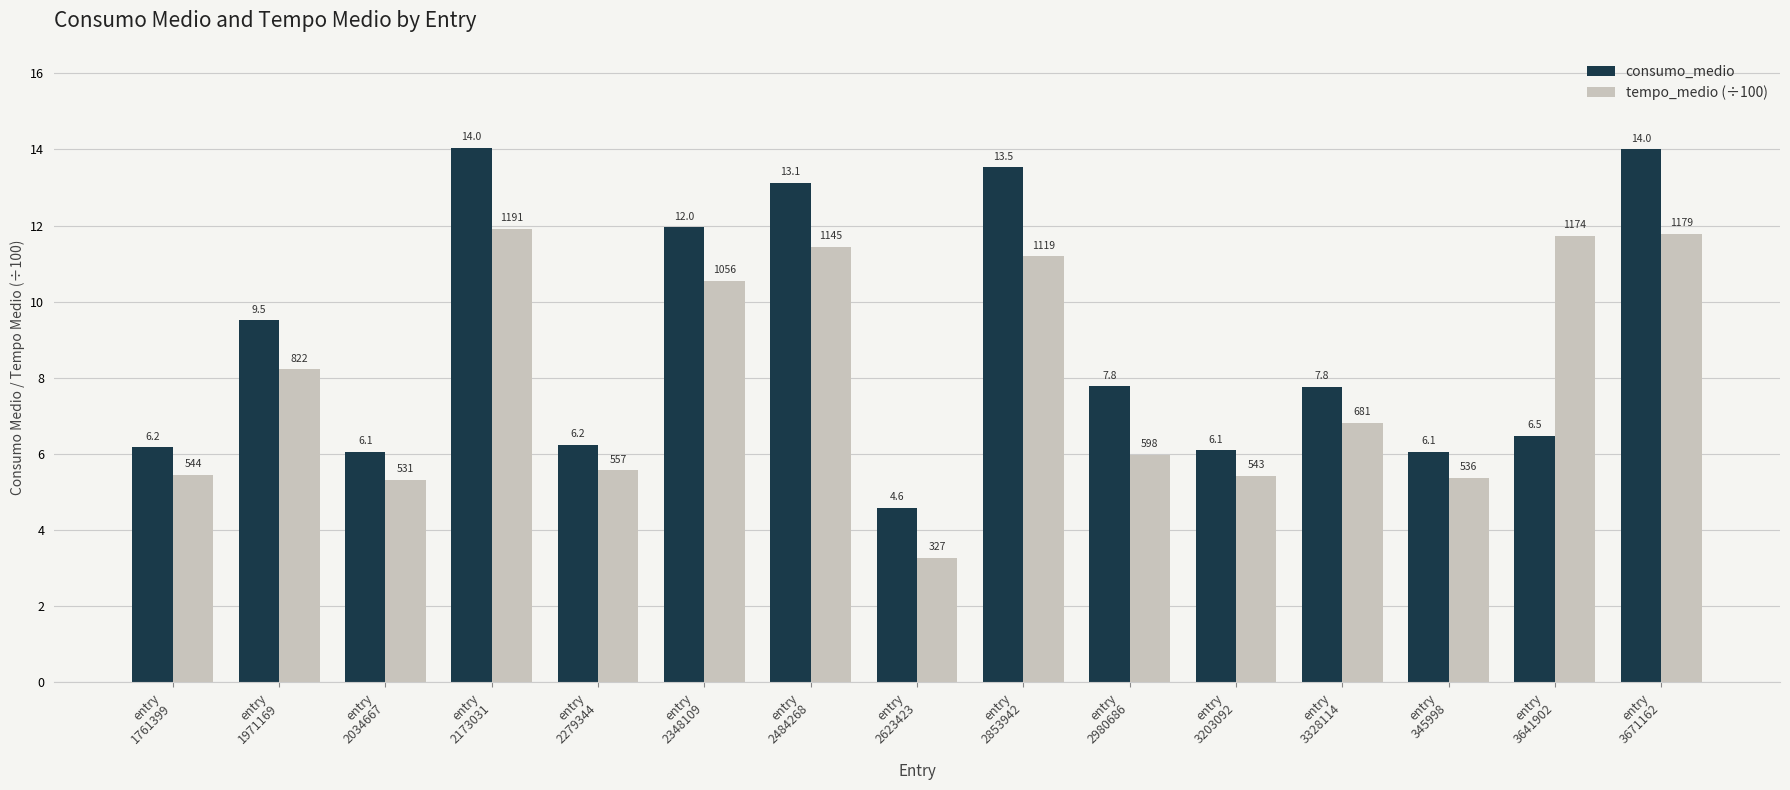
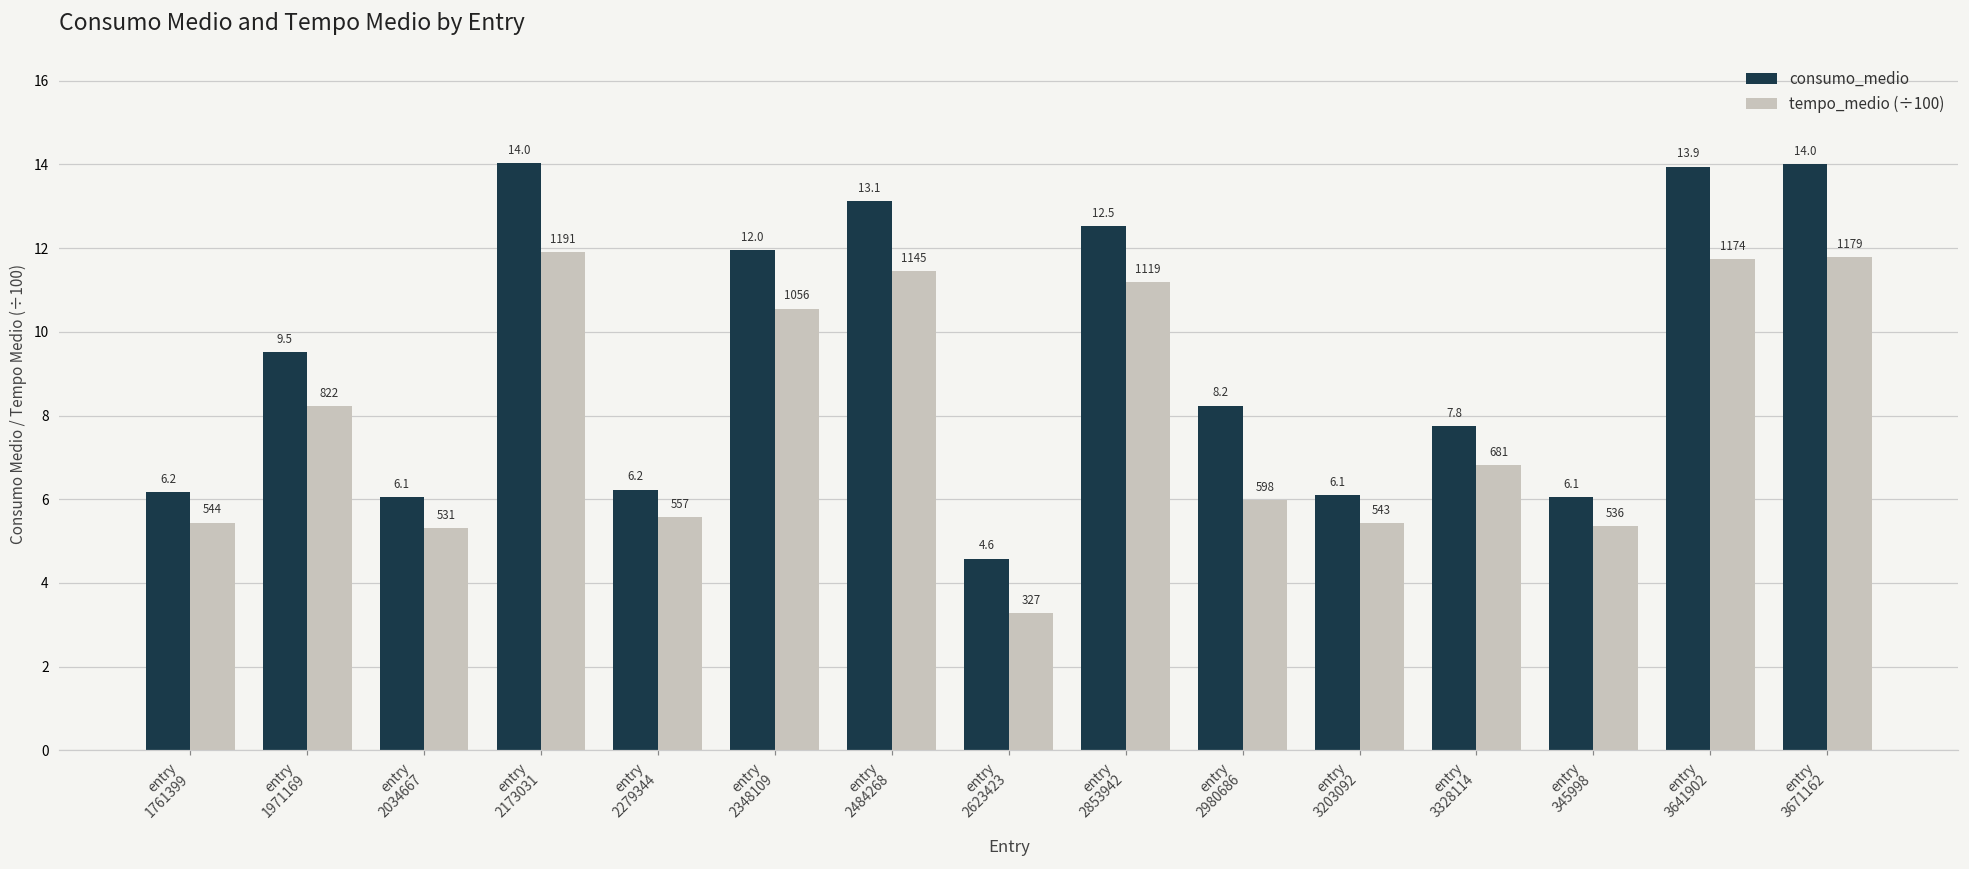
  {
    "consumo_medio": {
      "entry 1761399": 6.2,
      "entry 1971169": 9.5,
      "entry 2034667": 6.1,
      "entry 2173031": 14.0,
      "entry 2279344": 6.2,
      "entry 2348109": 12.0,
      "entry 2484268": 13.1,
      "entry 2623423": 4.6,
-     "entry 2853942": 13.5,
-     "entry 2980686": 7.8,
+     "entry 2853942": 12.5,
+     "entry 2980686": 8.2,
      "entry 3203092": 6.1,
      "entry 3328114": 7.8,
      "entry 345998": 6.1,
-     "entry 3641902": 6.5,
+     "entry 3641902": 13.9,
      "entry 3671162": 14.0
    }
  }
